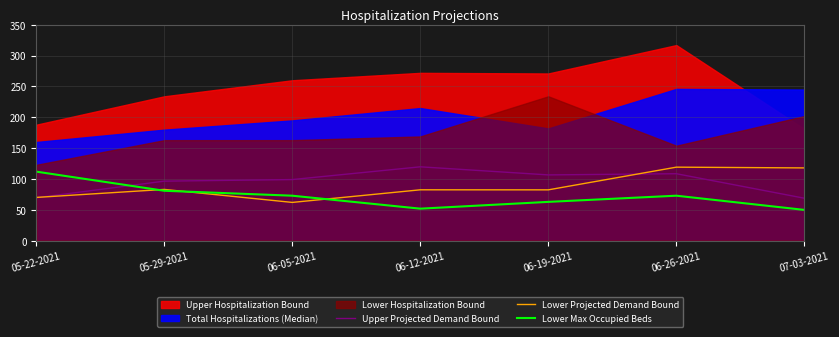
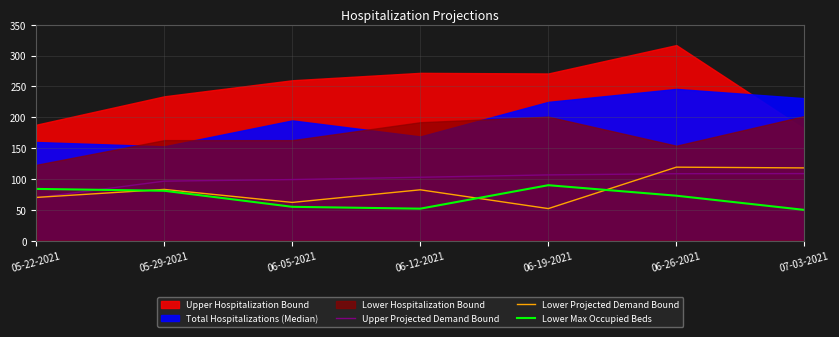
  {
    "Upper Hospitalization Bound": {
      "05-22-2021": 190,
      "05-29-2021": 230,
      "06-05-2021": 260,
      "06-12-2021": 270,
      "06-19-2021": 270,
      "06-26-2021": 320,
      "07-03-2021": 180
    },
    "Upper Projected Demand Bound": {
      "05-29-2021": 100,
      "06-05-2021": 100,
-     "06-12-2021": 120,
+     "06-12-2021": 100,
      "06-19-2021": 110,
      "06-26-2021": 110,
-     "07-03-2021": 70
+     "07-03-2021": 110
    },
    "Total Hospitalizations (Median)": {
      "05-22-2021": 160,
-     "05-29-2021": 180,
+     "05-29-2021": 150,
      "06-05-2021": 200,
-     "06-12-2021": 220,
-     "06-19-2021": 180,
+     "06-12-2021": 170,
+     "06-19-2021": 230,
      "06-26-2021": 250,
-     "07-03-2021": 250
+     "07-03-2021": 230
    },
    "Lower Projected Demand Bound": {
      "06-05-2021": 60,
      "06-12-2021": 80,
-     "06-19-2021": 80,
+     "06-19-2021": 50,
      "06-26-2021": 120,
      "07-03-2021": 120
    },
    "Lower Max Occupied Beds": {
-     "05-22-2021": 110,
-     "06-05-2021": 70,
+     "05-22-2021": 80,
+     "06-05-2021": 60,
      "06-12-2021": 50,
-     "06-19-2021": 60,
+     "06-19-2021": 90,
      "06-26-2021": 70,
      "07-03-2021": 50
    },
    "Lower Hospitalization Bound": {
      "05-22-2021": 120,
      "05-29-2021": 160,
      "06-05-2021": 160,
-     "06-12-2021": 170,
-     "06-19-2021": 230,
+     "06-12-2021": 190,
+     "06-19-2021": 200,
      "06-26-2021": 150,
      "07-03-2021": 200
    }
  }
